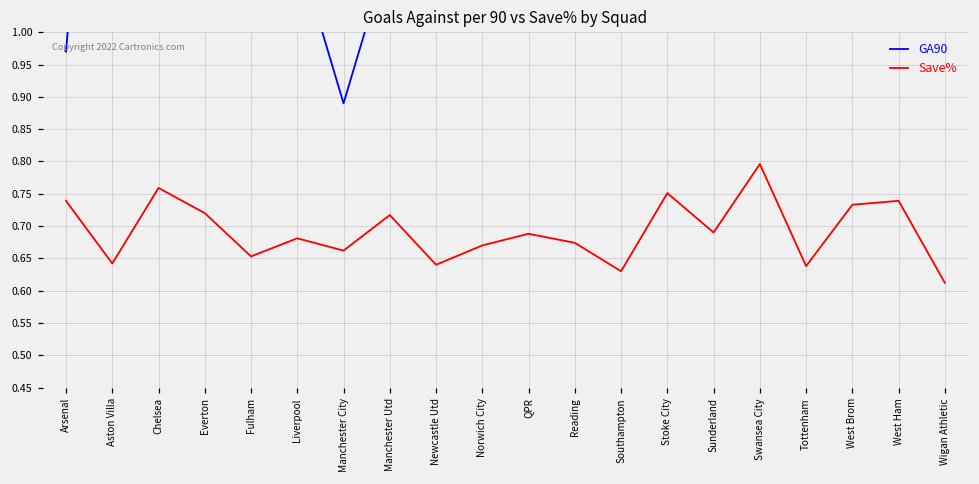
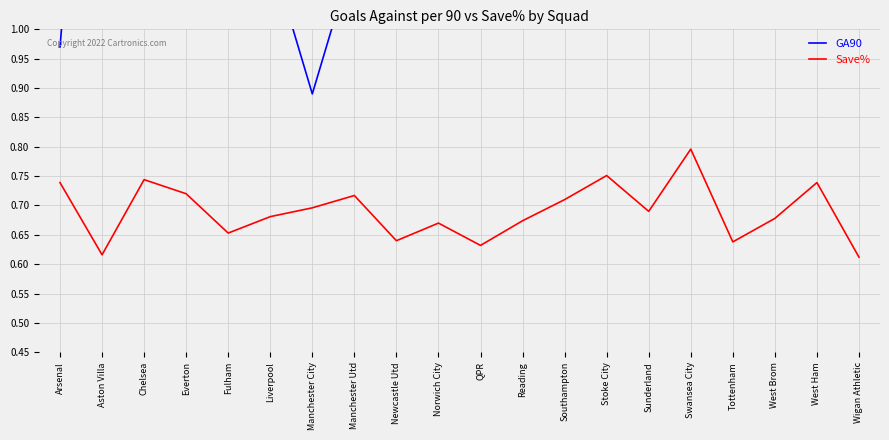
  {
    "GA90": {
      "Manchester City": 0.89
    },
    "Save%": {
      "Arsenal": 0.74,
-     "Aston Villa": 0.64,
-     "Chelsea": 0.76,
+     "Aston Villa": 0.62,
+     "Chelsea": 0.74,
      "Everton": 0.72,
      "Fulham": 0.65,
      "Liverpool": 0.68,
-     "Manchester City": 0.66,
+     "Manchester City": 0.70,
      "Manchester Utd": 0.72,
      "Newcastle Utd": 0.64,
      "Norwich City": 0.67,
-     "QPR": 0.69,
+     "QPR": 0.63,
      "Reading": 0.67,
-     "Southampton": 0.63,
+     "Southampton": 0.71,
      "Stoke City": 0.75,
      "Sunderland": 0.69,
      "Swansea City": 0.80,
      "Tottenham": 0.64,
-     "West Brom": 0.73,
+     "West Brom": 0.68,
      "West Ham": 0.74,
      "Wigan Athletic": 0.61
    }
  }
